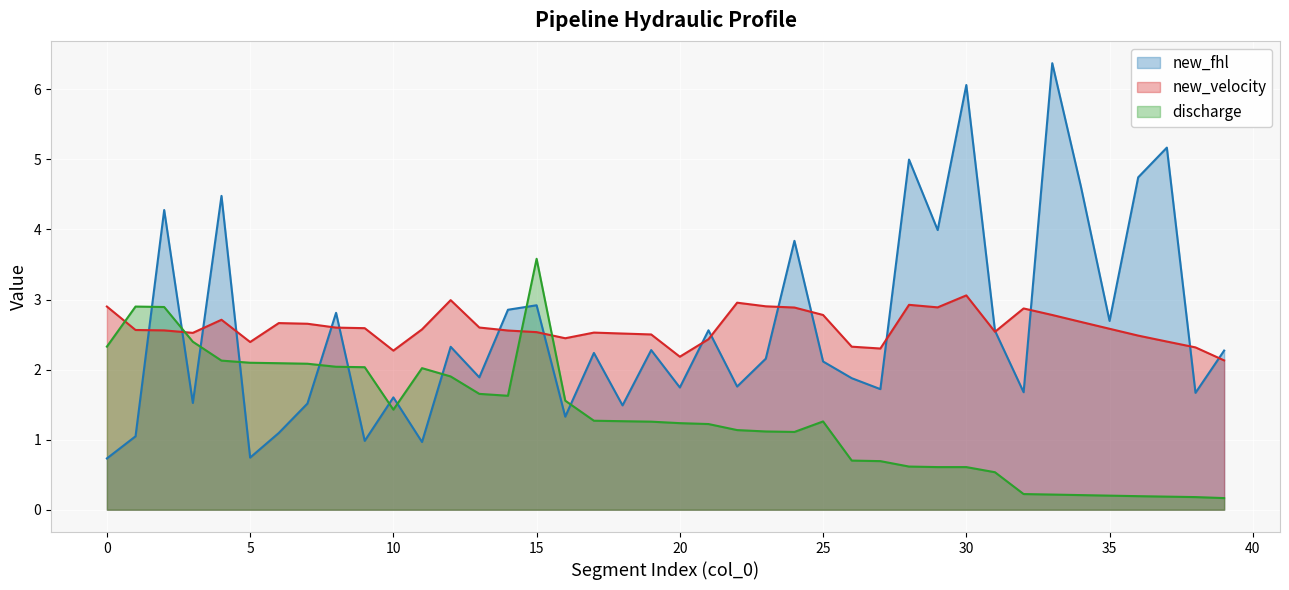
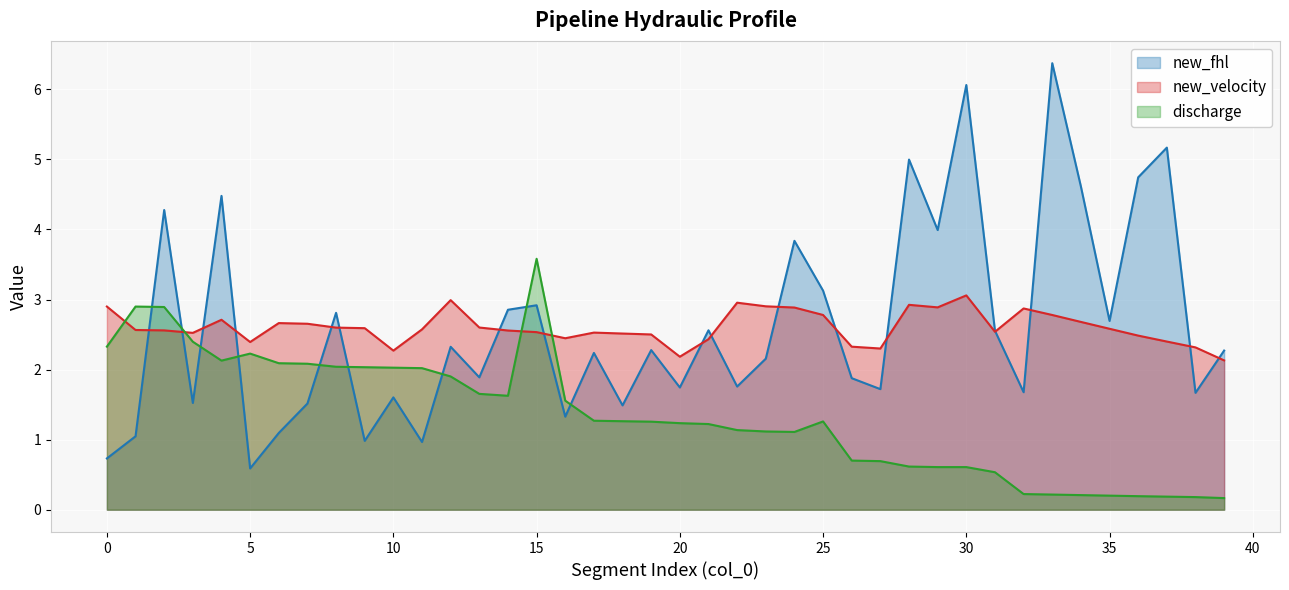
  {
    "new_fhl": {
      "0": 0.7,
-     "5": 0.7,
+     "5": 0.6,
      "10": 1.6,
      "15": 2.9,
      "20": 1.7,
-     "25": 2.1,
+     "25": 3.1,
      "30": 6.1,
      "35": 2.7
    },
    "new_velocity": {
      "0": 2.9,
      "5": 2.4,
      "10": 2.3,
      "15": 2.5,
      "20": 2.2,
      "25": 2.8,
      "30": 3.1,
      "35": 2.6
    },
    "discharge": {
      "0": 2.3,
-     "5": 2.1,
-     "10": 1.4,
+     "5": 2.2,
+     "10": 2.0,
      "15": 3.6,
      "20": 1.2,
      "25": 1.3,
      "30": 0.6,
      "35": 0.2
    }
  }
